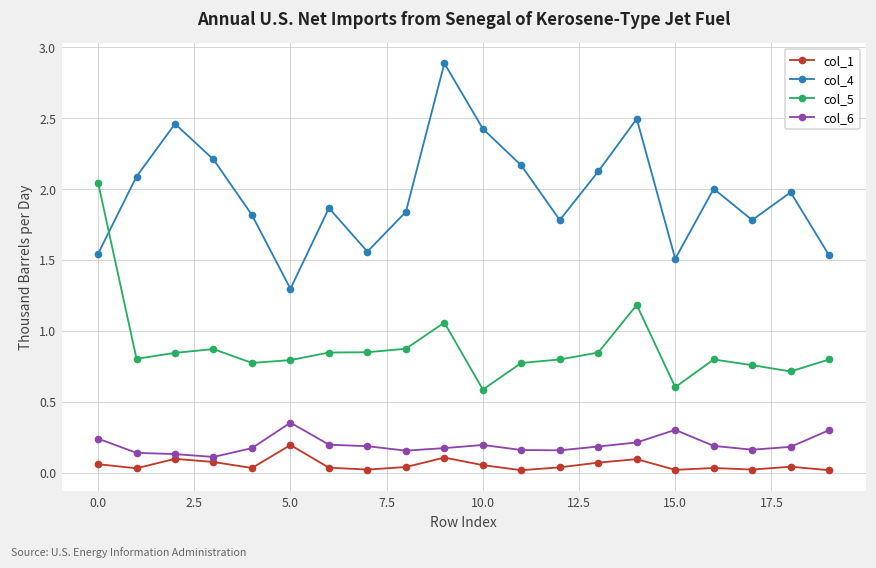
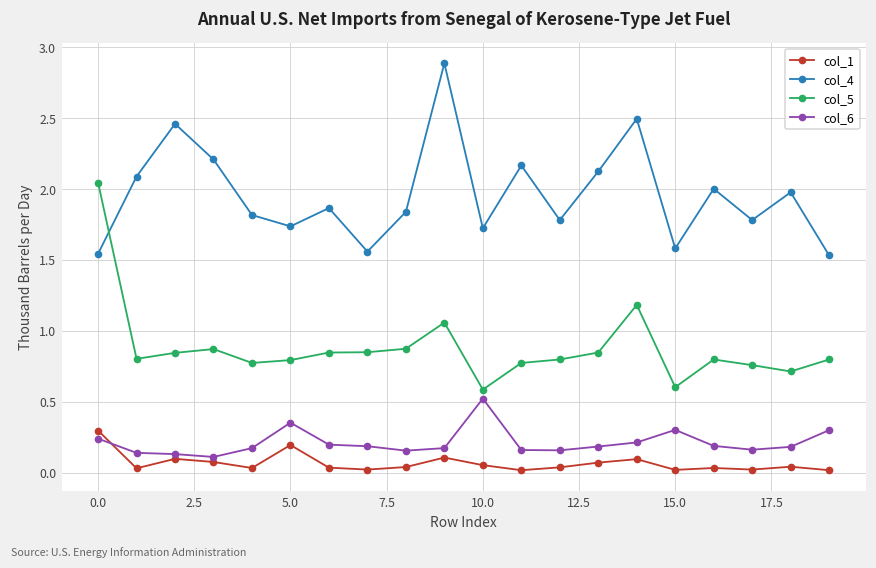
  {
    "col_1": {
-     "0.0": 0.06,
+     "0.0": 0.30,
      "5.0": 0.20,
      "10.0": 0.05,
      "15.0": 0.02
    },
    "col_4": {
      "0.0": 1.54,
-     "5.0": 1.30,
-     "10.0": 2.42,
-     "15.0": 1.51
+     "5.0": 1.74,
+     "10.0": 1.72,
+     "15.0": 1.58
    },
    "col_5": {
      "0.0": 2.04,
      "5.0": 0.79,
      "10.0": 0.59,
      "15.0": 0.60
    },
    "col_6": {
      "0.0": 0.24,
      "5.0": 0.35,
-     "10.0": 0.20,
+     "10.0": 0.52,
      "15.0": 0.30
    }
  }
